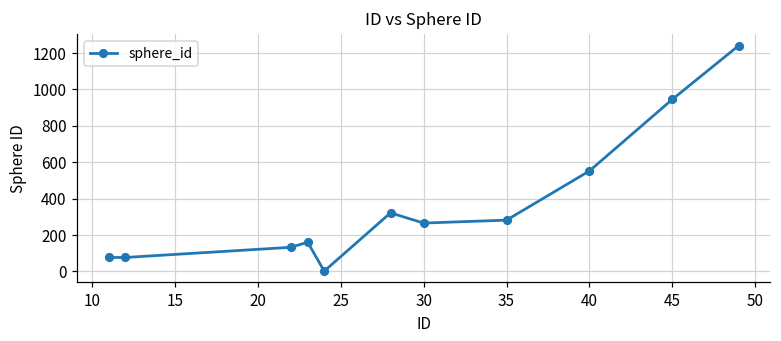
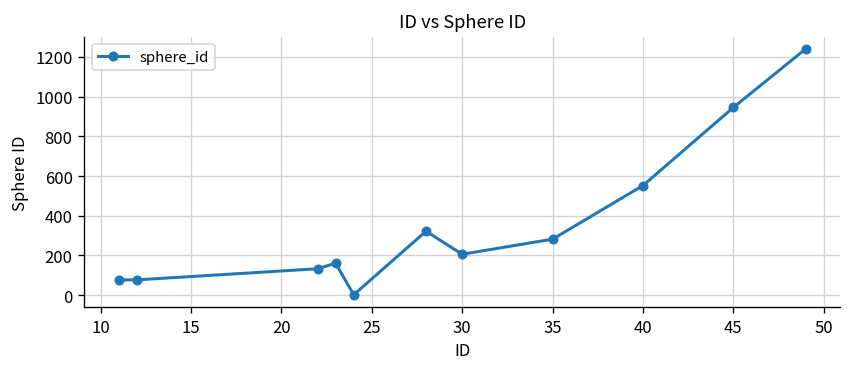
  {
-   "30": 270,
+   "30": 210,
    "35": 280,
    "40": 550,
    "45": 950
  }
